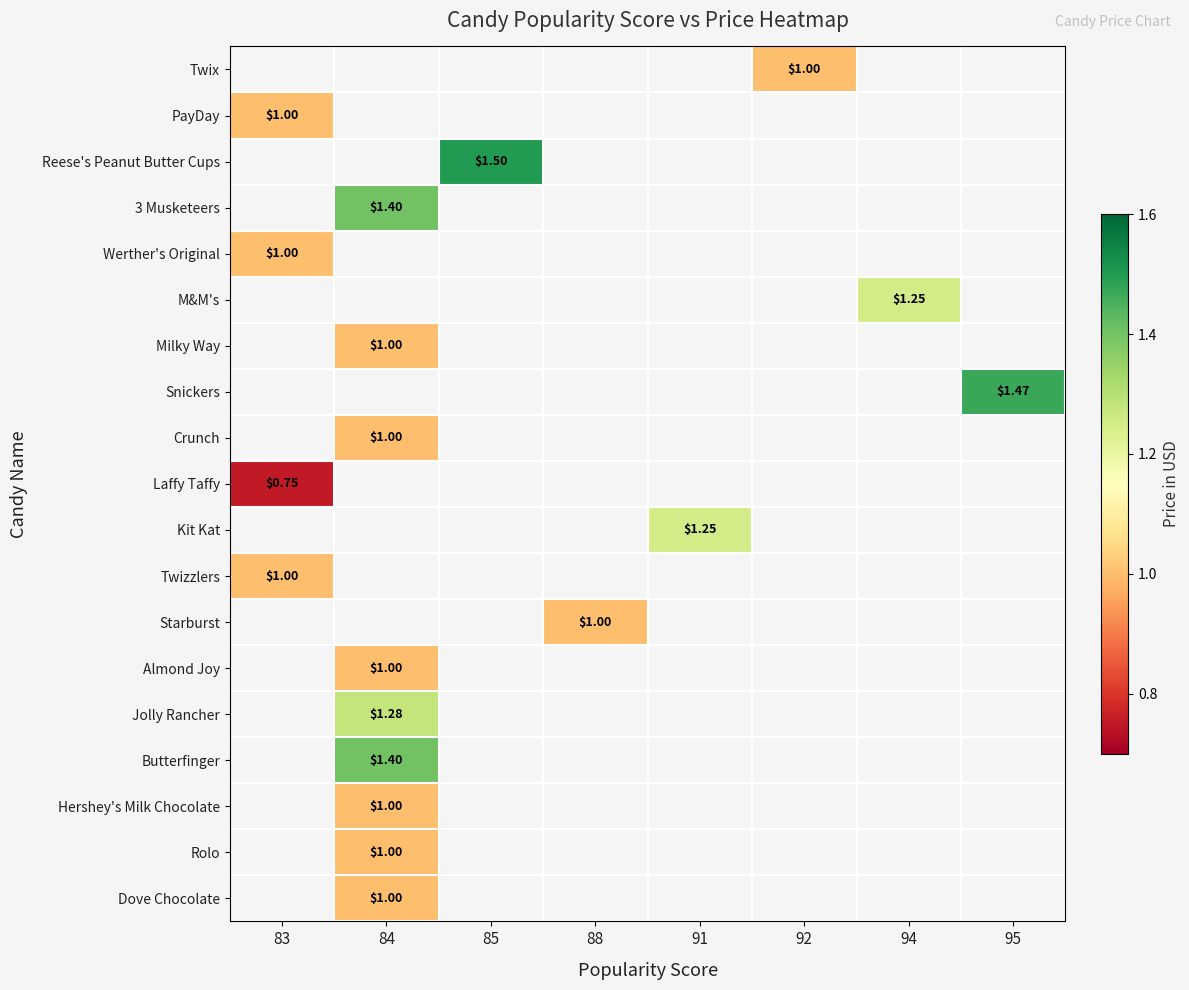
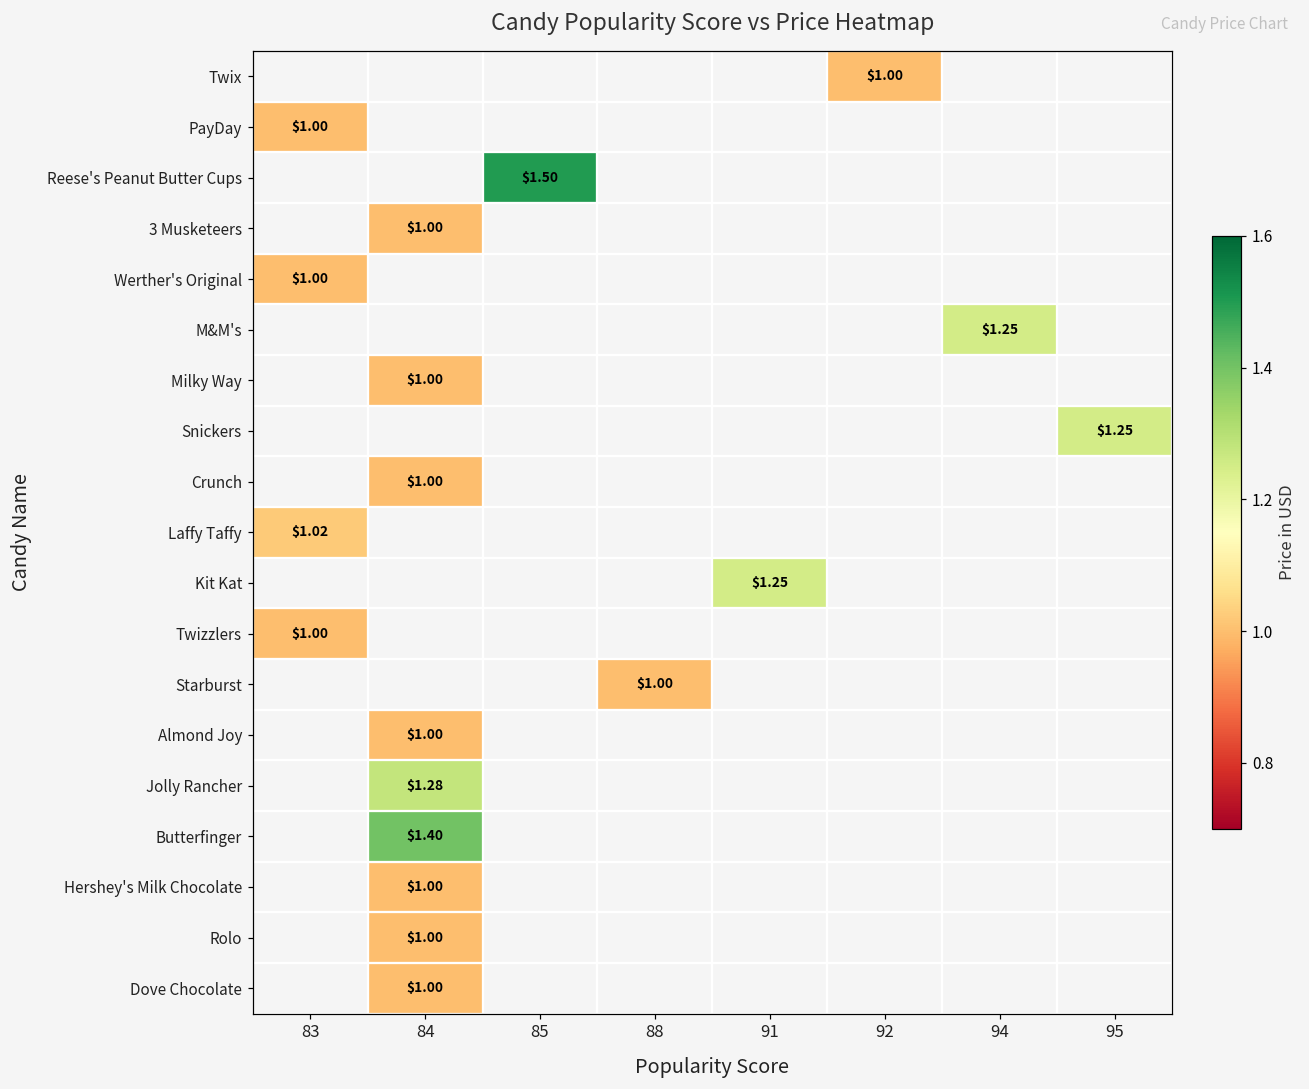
  {
    "Twix": {
      "92": "$1.00"
    },
    "PayDay": {
      "83": "$1.00"
    },
    "Reese's Peanut Butter Cups": {
      "85": "$1.50"
    },
    "3 Musketeers": {
-     "84": "$1.40"
+     "84": "$1.00"
    },
    "Werther's Original": {
      "83": "$1.00"
    },
    "M&M's": {
      "94": "$1.25"
    },
    "Milky Way": {
      "84": "$1.00"
    },
    "Snickers": {
-     "95": "$1.47"
+     "95": "$1.25"
    },
    "Crunch": {
      "84": "$1.00"
    },
    "Laffy Taffy": {
-     "83": "$0.75"
+     "83": "$1.02"
    },
    "Kit Kat": {
      "91": "$1.25"
    },
    "Twizzlers": {
      "83": "$1.00"
    },
    "Starburst": {
      "88": "$1.00"
    },
    "Almond Joy": {
      "84": "$1.00"
    },
    "Jolly Rancher": {
      "84": "$1.28"
    },
    "Butterfinger": {
      "84": "$1.40"
    },
    "Hershey's Milk Chocolate": {
      "84": "$1.00"
    },
    "Rolo": {
      "84": "$1.00"
    },
    "Dove Chocolate": {
      "84": "$1.00"
    }
  }
